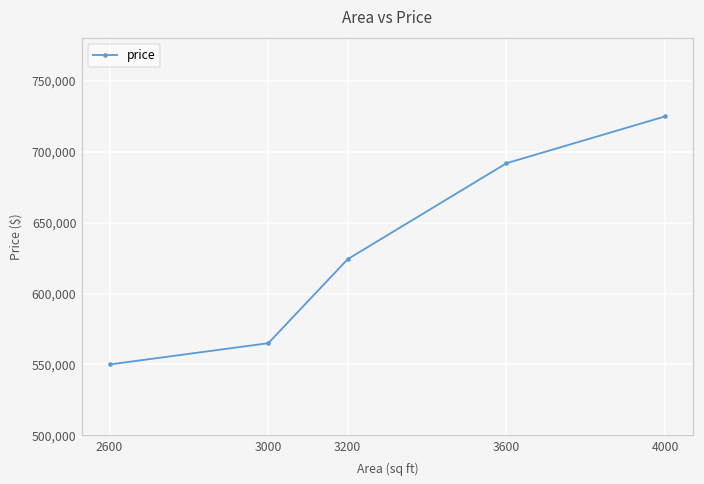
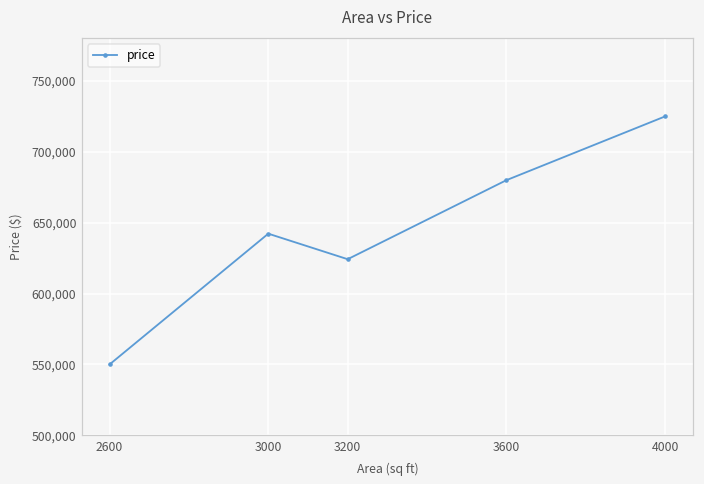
  {
    "2600": "550,000",
-   "3000": "565,000",
+   "3000": "642,000",
    "3200": "624,000",
-   "3600": "692,000",
+   "3600": "680,000",
    "4000": "725,000"
  }
